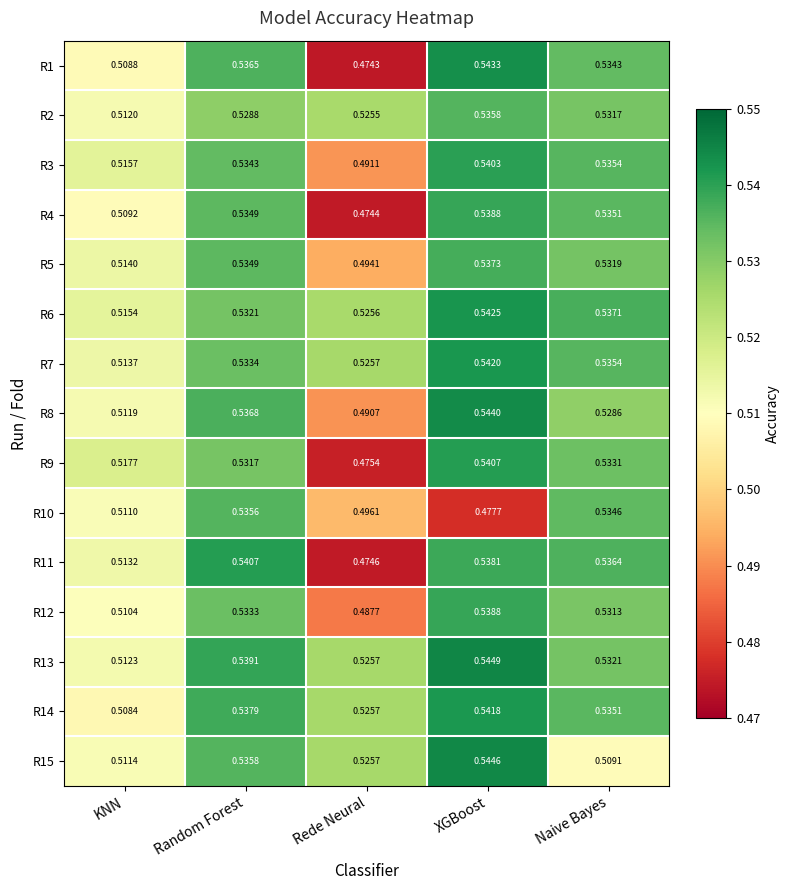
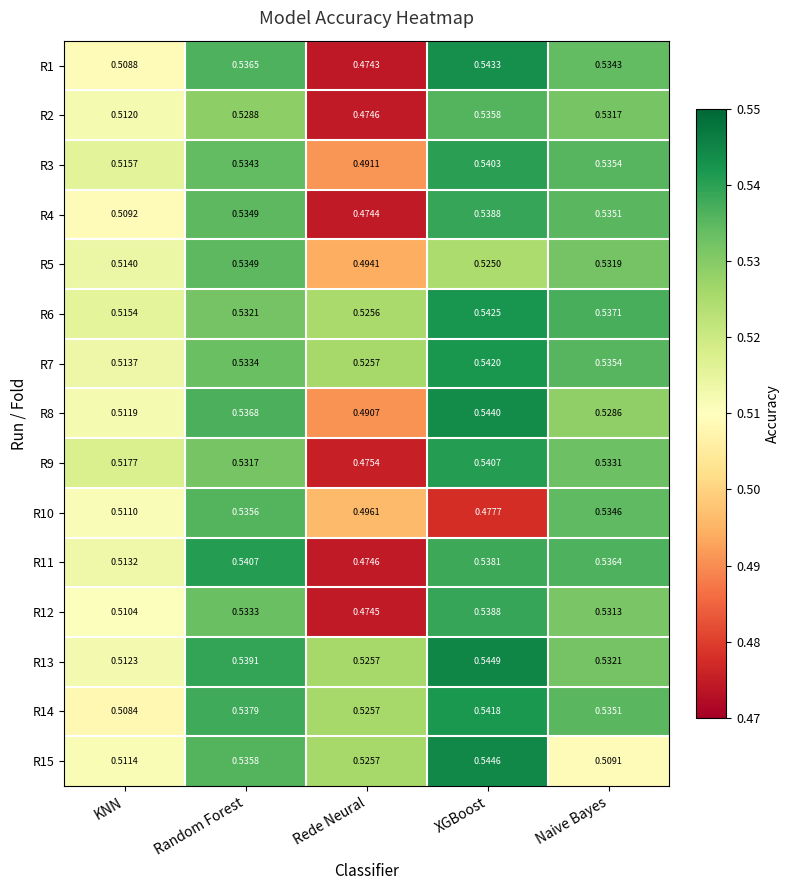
  {
    "R1": {
      "KNN": 0.5088,
      "Random Forest": 0.5365,
      "Rede Neural": 0.4743,
      "XGBoost": 0.5433,
      "Naive Bayes": 0.5343
    },
    "R2": {
      "KNN": 0.5120,
      "Random Forest": 0.5288,
-     "Rede Neural": 0.5255,
+     "Rede Neural": 0.4746,
      "XGBoost": 0.5358,
      "Naive Bayes": 0.5317
    },
    "R3": {
      "KNN": 0.5157,
      "Random Forest": 0.5343,
      "Rede Neural": 0.4911,
      "XGBoost": 0.5403,
      "Naive Bayes": 0.5354
    },
    "R4": {
      "KNN": 0.5092,
      "Random Forest": 0.5349,
      "Rede Neural": 0.4744,
      "XGBoost": 0.5388,
      "Naive Bayes": 0.5351
    },
    "R5": {
      "KNN": 0.5140,
      "Random Forest": 0.5349,
      "Rede Neural": 0.4941,
-     "XGBoost": 0.5373,
+     "XGBoost": 0.5250,
      "Naive Bayes": 0.5319
    },
    "R6": {
      "KNN": 0.5154,
      "Random Forest": 0.5321,
      "Rede Neural": 0.5256,
      "XGBoost": 0.5425,
      "Naive Bayes": 0.5371
    },
    "R7": {
      "KNN": 0.5137,
      "Random Forest": 0.5334,
      "Rede Neural": 0.5257,
      "XGBoost": 0.5420,
      "Naive Bayes": 0.5354
    },
    "R8": {
      "KNN": 0.5119,
      "Random Forest": 0.5368,
      "Rede Neural": 0.4907,
      "XGBoost": 0.5440,
      "Naive Bayes": 0.5286
    },
    "R9": {
      "KNN": 0.5177,
      "Random Forest": 0.5317,
      "Rede Neural": 0.4754,
      "XGBoost": 0.5407,
      "Naive Bayes": 0.5331
    },
    "R10": {
      "KNN": 0.5110,
      "Random Forest": 0.5356,
      "Rede Neural": 0.4961,
      "XGBoost": 0.4777,
      "Naive Bayes": 0.5346
    },
    "R11": {
      "KNN": 0.5132,
      "Random Forest": 0.5407,
      "Rede Neural": 0.4746,
      "XGBoost": 0.5381,
      "Naive Bayes": 0.5364
    },
    "R12": {
      "KNN": 0.5104,
      "Random Forest": 0.5333,
-     "Rede Neural": 0.4877,
+     "Rede Neural": 0.4745,
      "XGBoost": 0.5388,
      "Naive Bayes": 0.5313
    },
    "R13": {
      "KNN": 0.5123,
      "Random Forest": 0.5391,
      "Rede Neural": 0.5257,
      "XGBoost": 0.5449,
      "Naive Bayes": 0.5321
    },
    "R14": {
      "KNN": 0.5084,
      "Random Forest": 0.5379,
      "Rede Neural": 0.5257,
      "XGBoost": 0.5418,
      "Naive Bayes": 0.5351
    },
    "R15": {
      "KNN": 0.5114,
      "Random Forest": 0.5358,
      "Rede Neural": 0.5257,
      "XGBoost": 0.5446,
      "Naive Bayes": 0.5091
    }
  }
